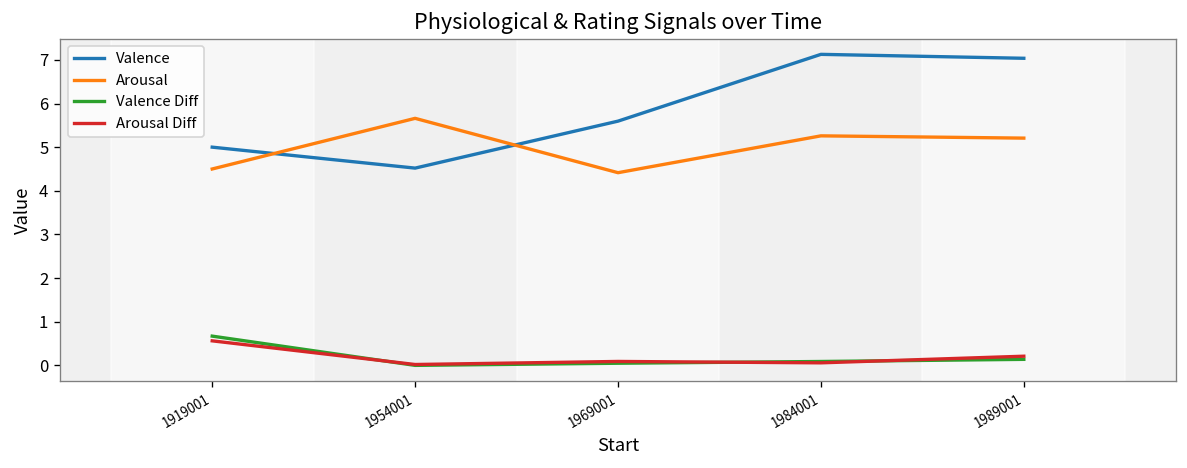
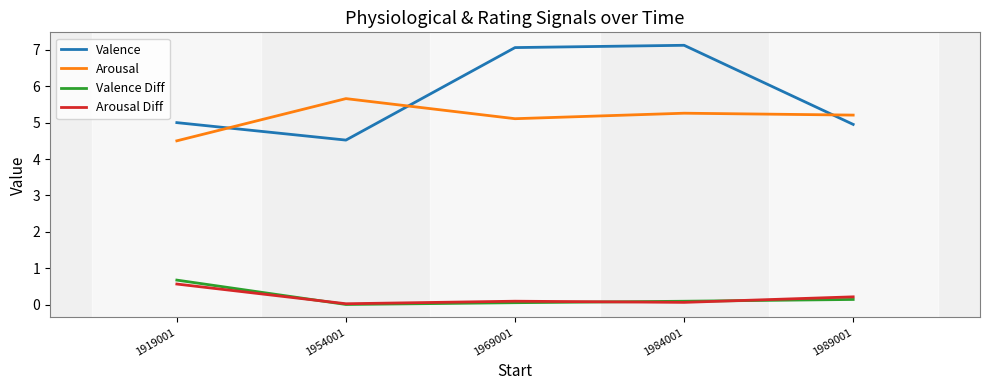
  {
    "Valence": {
      "1919001": 5.0,
      "1954001": 4.5,
-     "1969001": 5.6,
+     "1969001": 7.1,
      "1984001": 7.1,
-     "1989001": 7.0
+     "1989001": 5.0
    },
    "Arousal": {
      "1919001": 4.5,
      "1954001": 5.7,
-     "1969001": 4.4,
+     "1969001": 5.1,
      "1984001": 5.3,
      "1989001": 5.2
    },
    "Valence Diff": {
      "1919001": 0.7,
      "1989001": 0.1
    },
    "Arousal Diff": {
      "1919001": 0.6,
      "1989001": 0.2
    }
  }
